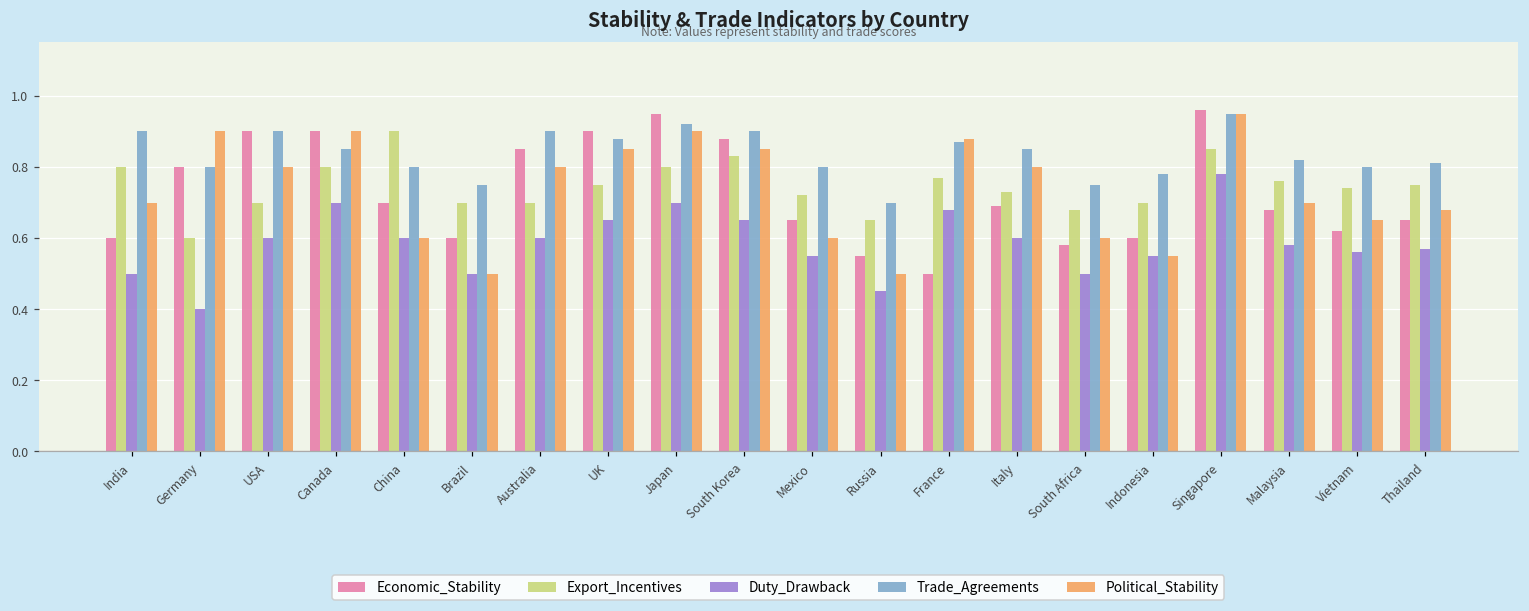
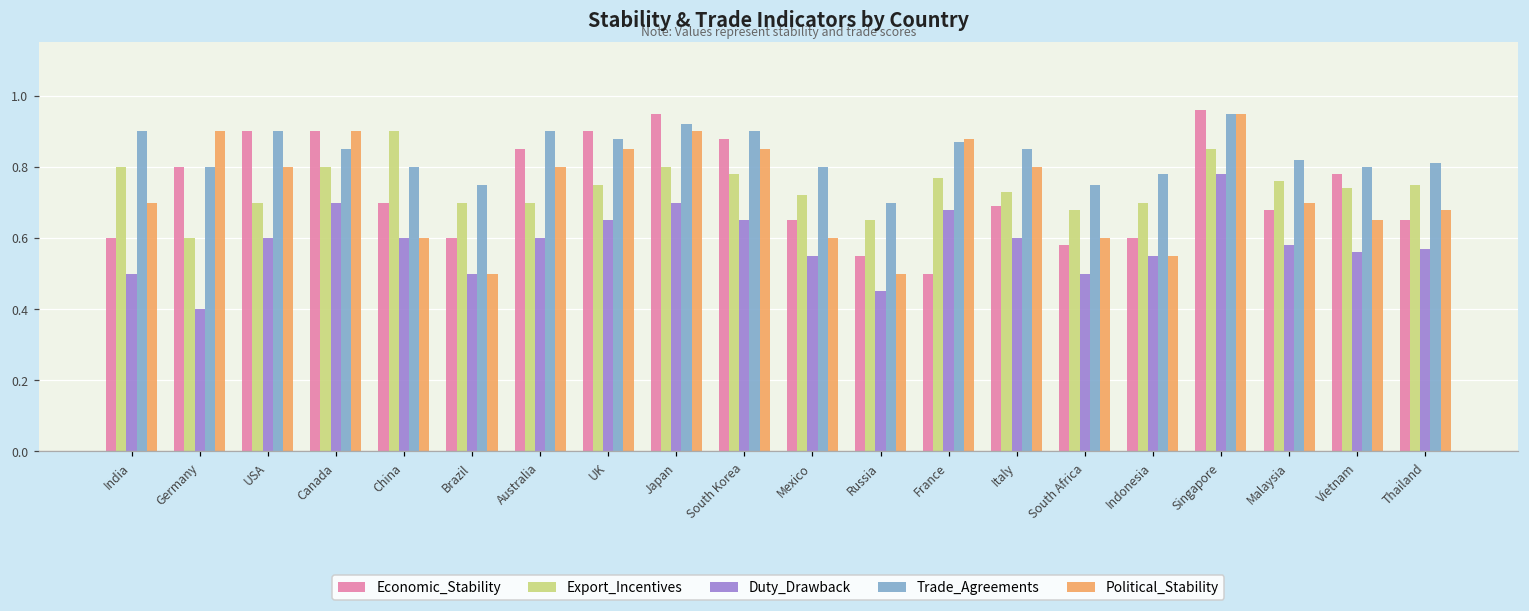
  {
    "Economic_Stability": {
      "India": 0.60,
      "Germany": 0.80,
      "USA": 0.90,
      "Canada": 0.90,
      "China": 0.70,
      "Brazil": 0.60,
      "Australia": 0.85,
      "UK": 0.90,
      "Japan": 0.95,
      "South Korea": 0.88,
      "Mexico": 0.65,
      "Russia": 0.55,
      "France": 0.50,
      "Italy": 0.69,
      "South Africa": 0.58,
      "Indonesia": 0.60,
      "Singapore": 0.96,
      "Malaysia": 0.68,
-     "Vietnam": 0.62,
+     "Vietnam": 0.78,
      "Thailand": 0.65
    },
    "Export_Incentives": {
      "India": 0.80,
      "Germany": 0.60,
      "USA": 0.70,
      "Canada": 0.80,
      "China": 0.90,
      "Brazil": 0.70,
      "Australia": 0.70,
      "UK": 0.75,
      "Japan": 0.80,
-     "South Korea": 0.83,
+     "South Korea": 0.78,
      "Mexico": 0.72,
      "Russia": 0.65,
      "France": 0.77,
      "Italy": 0.73,
      "South Africa": 0.68,
      "Indonesia": 0.70,
      "Singapore": 0.85,
      "Malaysia": 0.76,
      "Vietnam": 0.74,
      "Thailand": 0.75
    },
    "Political_Stability": {
      "India": 0.70,
      "Germany": 0.90,
      "USA": 0.80,
      "Canada": 0.90,
      "China": 0.60,
      "Brazil": 0.50,
      "Australia": 0.80,
      "UK": 0.85,
      "Japan": 0.90,
      "South Korea": 0.85,
      "Mexico": 0.60,
      "Russia": 0.50,
      "France": 0.88,
      "Italy": 0.80,
      "South Africa": 0.60,
      "Indonesia": 0.55,
      "Singapore": 0.95,
      "Malaysia": 0.70,
      "Vietnam": 0.65,
      "Thailand": 0.68
    }
  }
